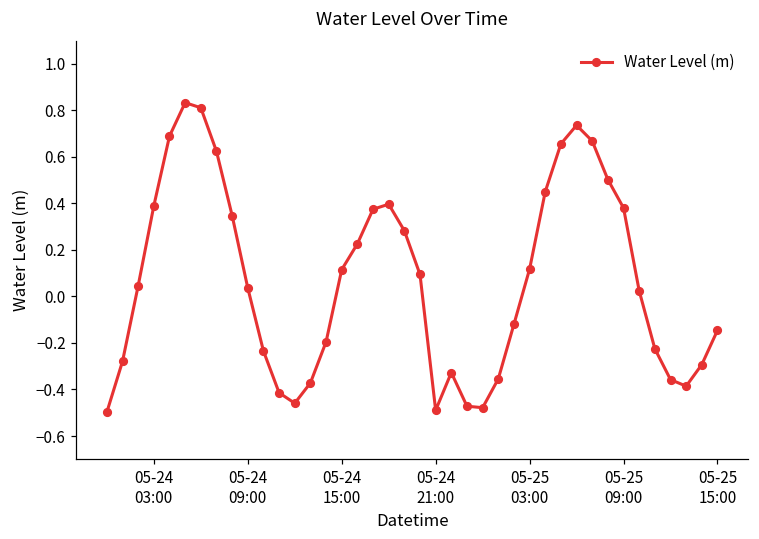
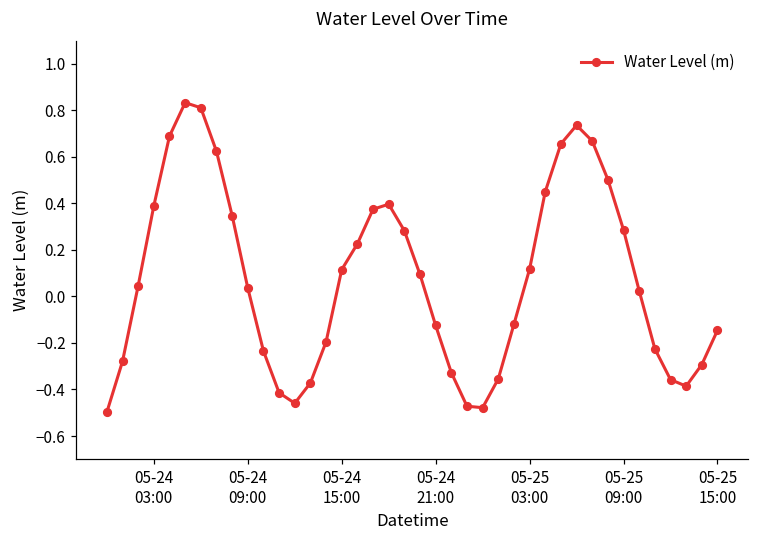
  {
    "05-24 03:00": 0.39,
    "05-24 09:00": 0.04,
    "05-24 15:00": 0.12,
-   "05-24 21:00": -0.49,
+   "05-24 21:00": -0.12,
    "05-25 03:00": 0.12,
-   "05-25 09:00": 0.38,
+   "05-25 09:00": 0.29,
    "05-25 15:00": -0.15
  }
